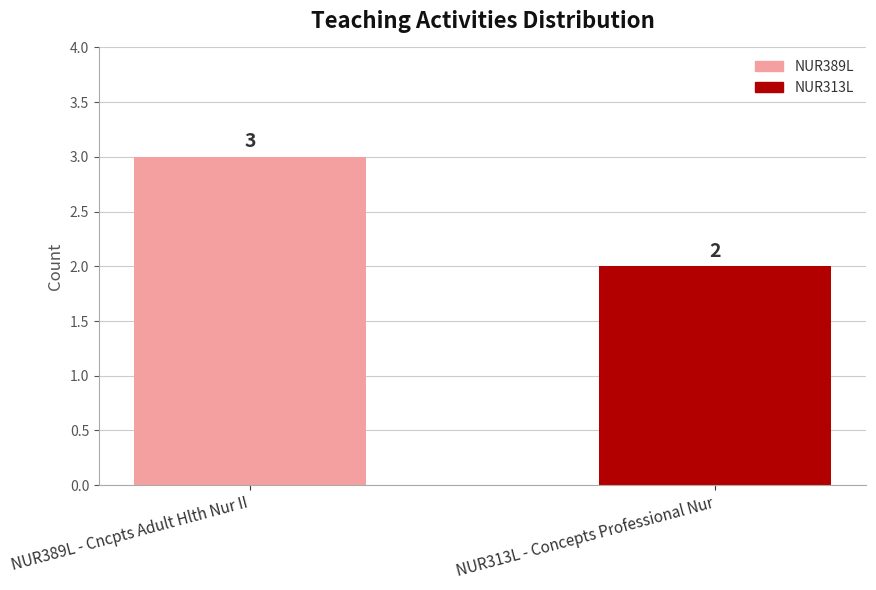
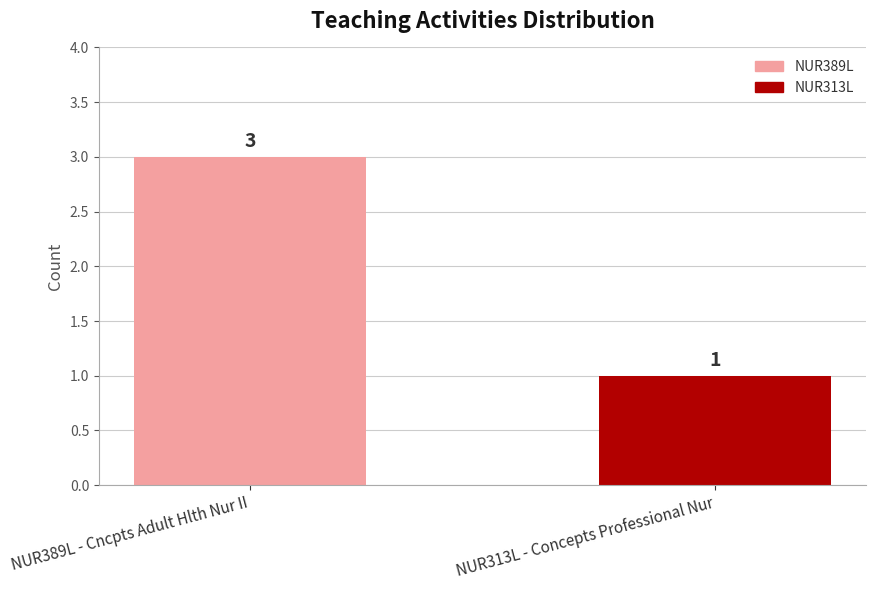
  {
    "NUR389L - Cncpts Adult Hlth Nur II": 3,
-   "NUR313L - Concepts Professional Nur": 2
+   "NUR313L - Concepts Professional Nur": 1
  }
